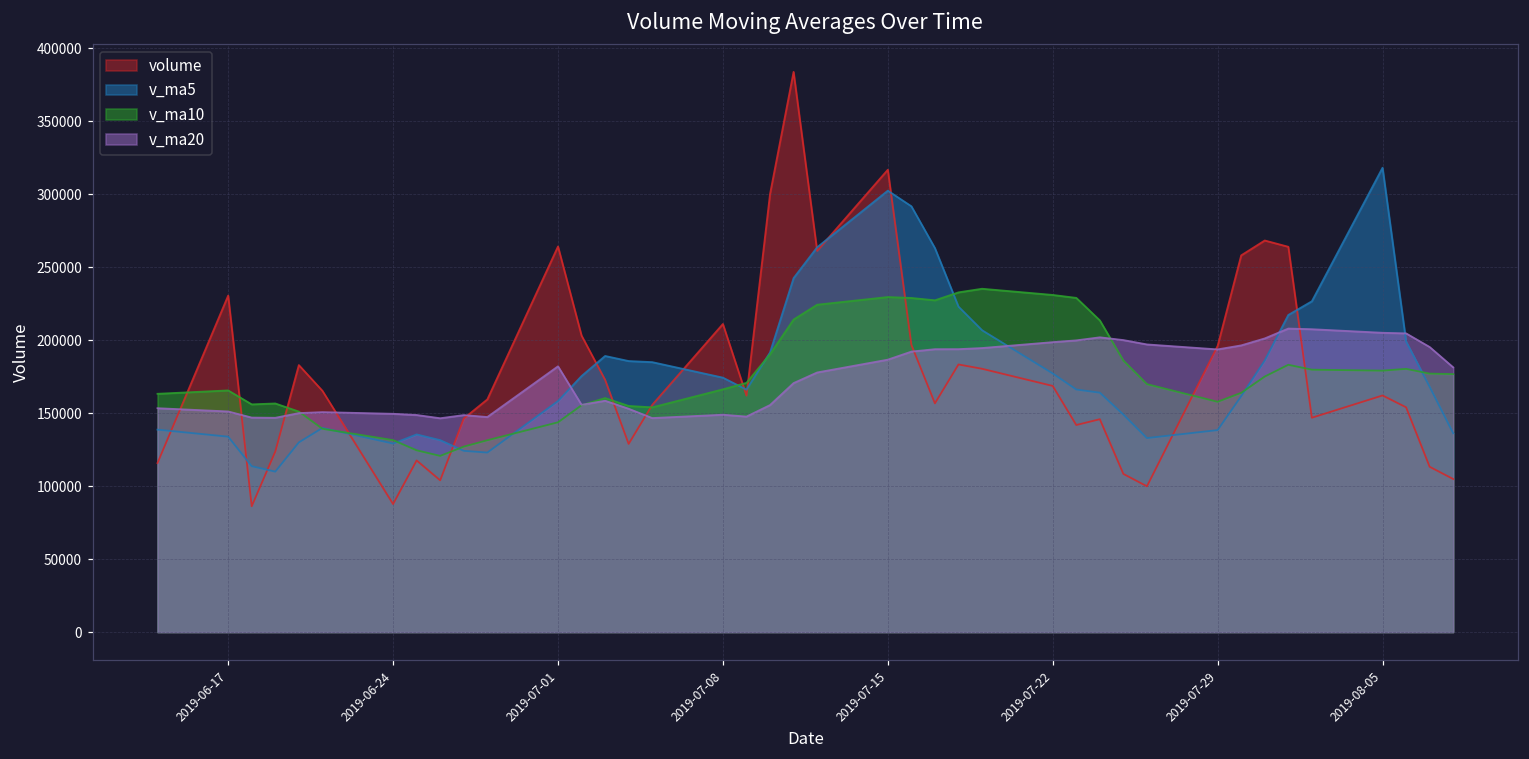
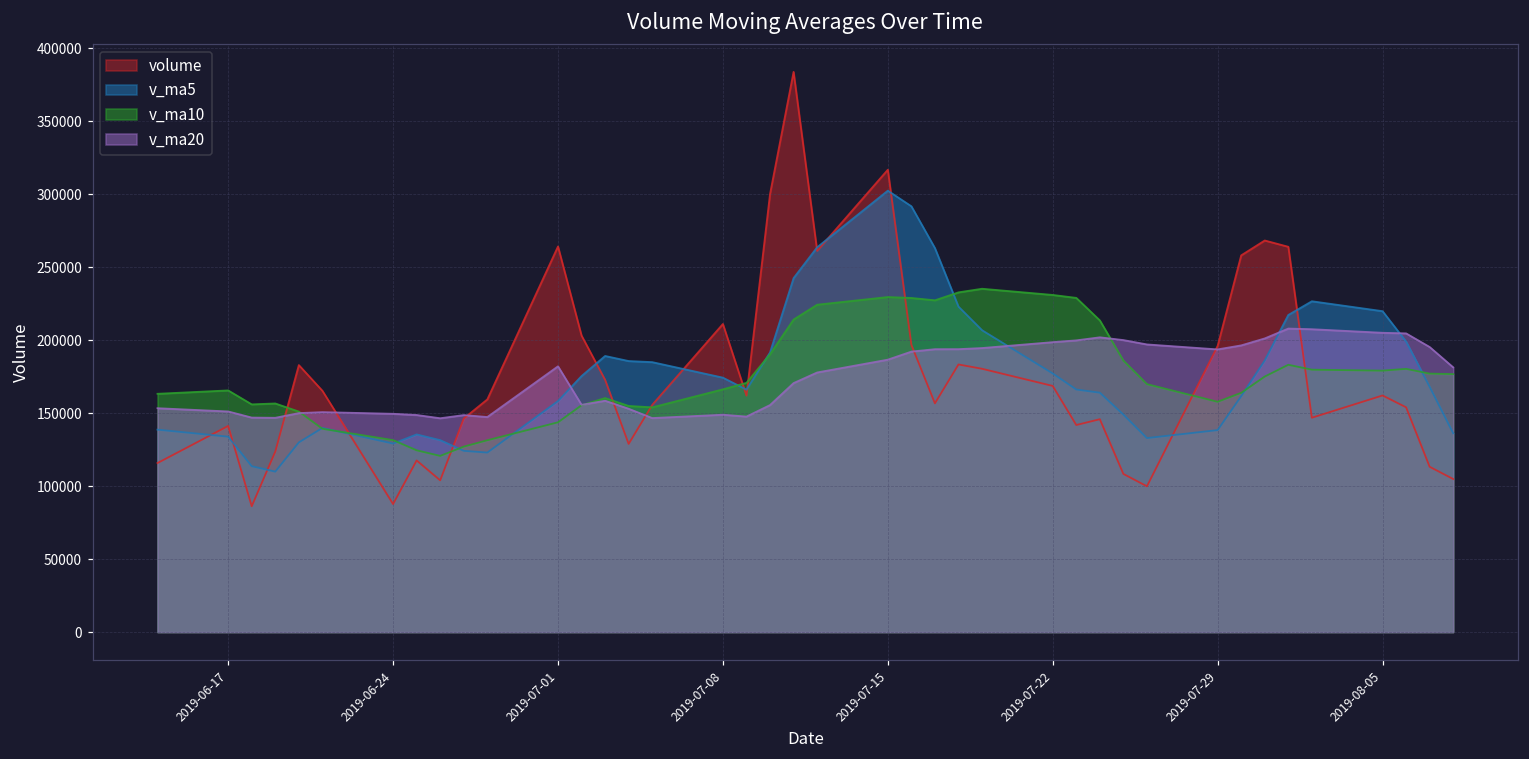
  {
    "volume": {
-     "2019-06-17": 231000,
+     "2019-06-17": 141000,
      "2019-06-24": 88000,
      "2019-07-01": 264000,
      "2019-07-08": 211000,
      "2019-07-15": 317000,
      "2019-07-22": 169000,
      "2019-07-29": 196000,
      "2019-08-05": 162000
    },
    "v_ma5": {
      "2019-06-17": 134000,
      "2019-06-24": 129000,
      "2019-07-01": 158000,
      "2019-07-08": 174000,
      "2019-07-15": 302000,
      "2019-07-22": 177000,
      "2019-07-29": 138000,
-     "2019-08-05": 318000
+     "2019-08-05": 220000
    },
    "v_ma10": {
      "2019-06-17": 166000,
      "2019-06-24": 132000,
      "2019-07-01": 144000,
      "2019-07-08": 166000,
      "2019-07-15": 230000,
      "2019-07-22": 231000,
      "2019-07-29": 158000,
      "2019-08-05": 179000
    },
    "v_ma20": {
      "2019-06-17": 151000,
      "2019-06-24": 150000,
      "2019-07-01": 182000,
      "2019-07-08": 149000,
      "2019-07-15": 187000,
      "2019-07-22": 199000,
      "2019-07-29": 194000,
      "2019-08-05": 205000
    }
  }
